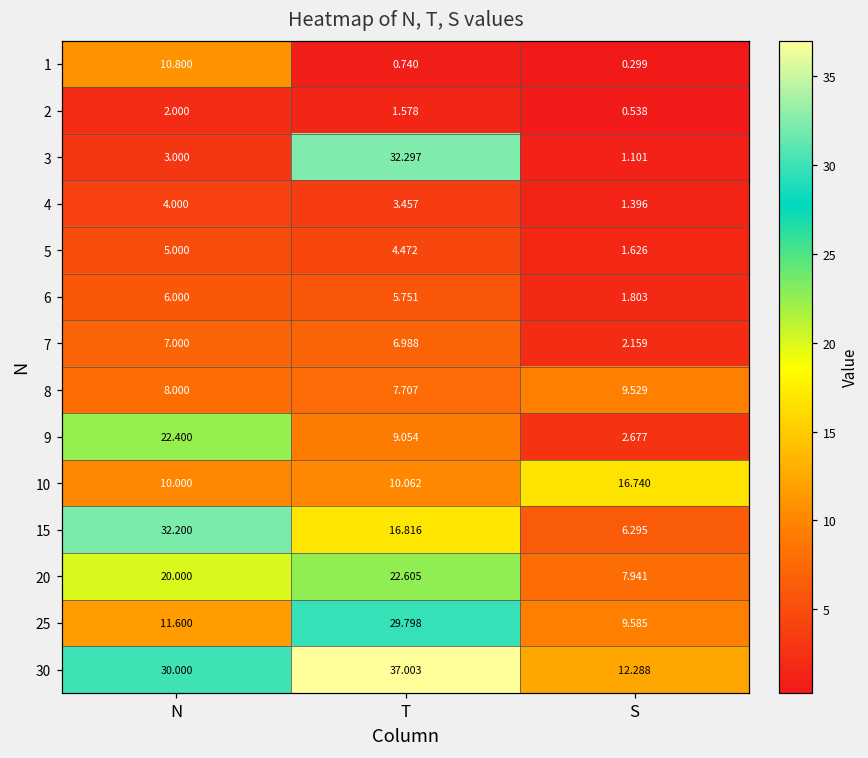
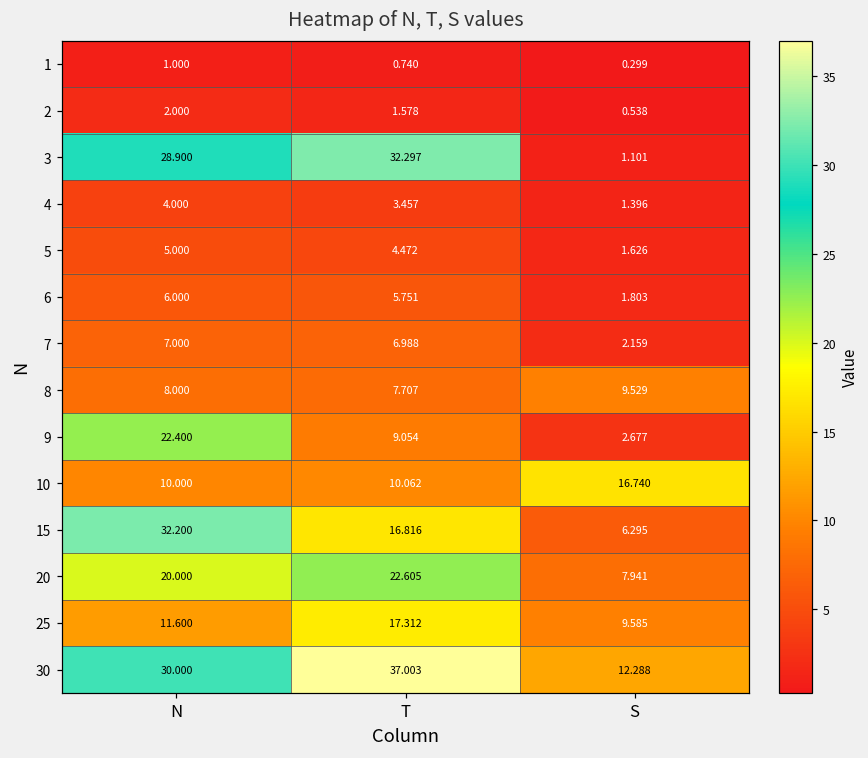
  {
    "1": {
-     "N": 10.800,
+     "N": 1.000,
      "T": 0.740,
      "S": 0.299
    },
    "2": {
      "N": 2.000,
      "T": 1.578,
      "S": 0.538
    },
    "3": {
-     "N": 3.000,
+     "N": 28.900,
      "T": 32.297,
      "S": 1.101
    },
    "4": {
      "N": 4.000,
      "T": 3.457,
      "S": 1.396
    },
    "5": {
      "N": 5.000,
      "T": 4.472,
      "S": 1.626
    },
    "6": {
      "N": 6.000,
      "T": 5.751,
      "S": 1.803
    },
    "7": {
      "N": 7.000,
      "T": 6.988,
      "S": 2.159
    },
    "8": {
      "N": 8.000,
      "T": 7.707,
      "S": 9.529
    },
    "9": {
      "N": 22.400,
      "T": 9.054,
      "S": 2.677
    },
    "10": {
      "N": 10.000,
      "T": 10.062,
      "S": 16.740
    },
    "15": {
      "N": 32.200,
      "T": 16.816,
      "S": 6.295
    },
    "20": {
      "N": 20.000,
      "T": 22.605,
      "S": 7.941
    },
    "25": {
      "N": 11.600,
-     "T": 29.798,
+     "T": 17.312,
      "S": 9.585
    },
    "30": {
      "N": 30.000,
      "T": 37.003,
      "S": 12.288
    }
  }
